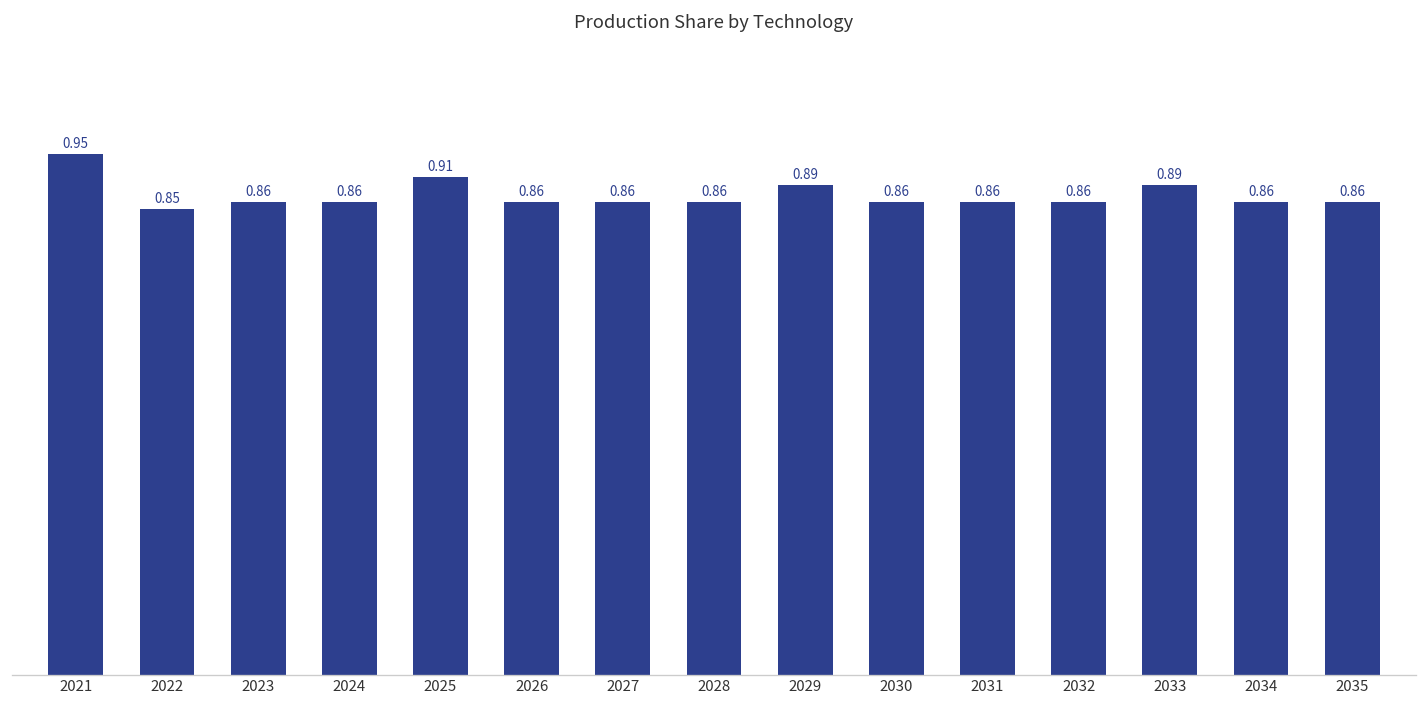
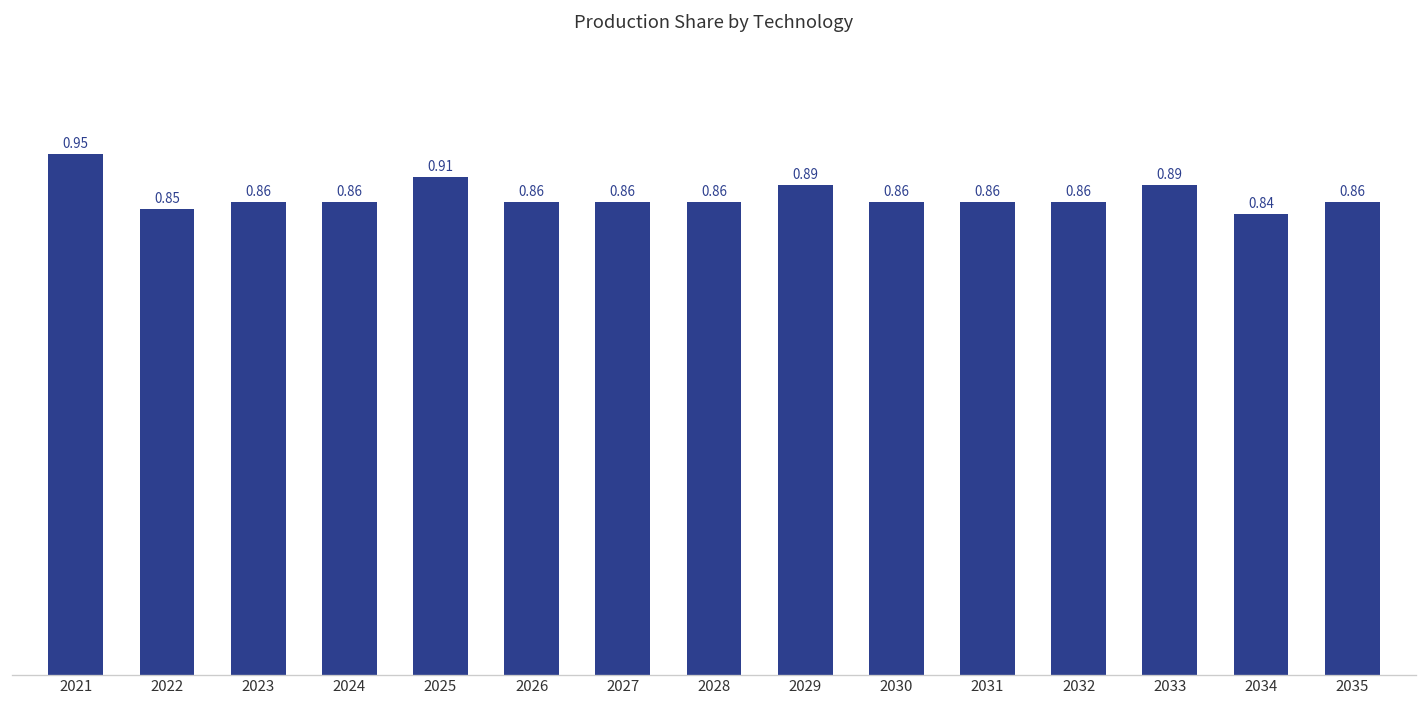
  {
    "2021": 0.95,
    "2022": 0.85,
    "2023": 0.86,
    "2024": 0.86,
    "2025": 0.91,
    "2026": 0.86,
    "2027": 0.86,
    "2028": 0.86,
    "2029": 0.89,
    "2030": 0.86,
    "2031": 0.86,
    "2032": 0.86,
    "2033": 0.89,
-   "2034": 0.86,
+   "2034": 0.84,
    "2035": 0.86
  }
